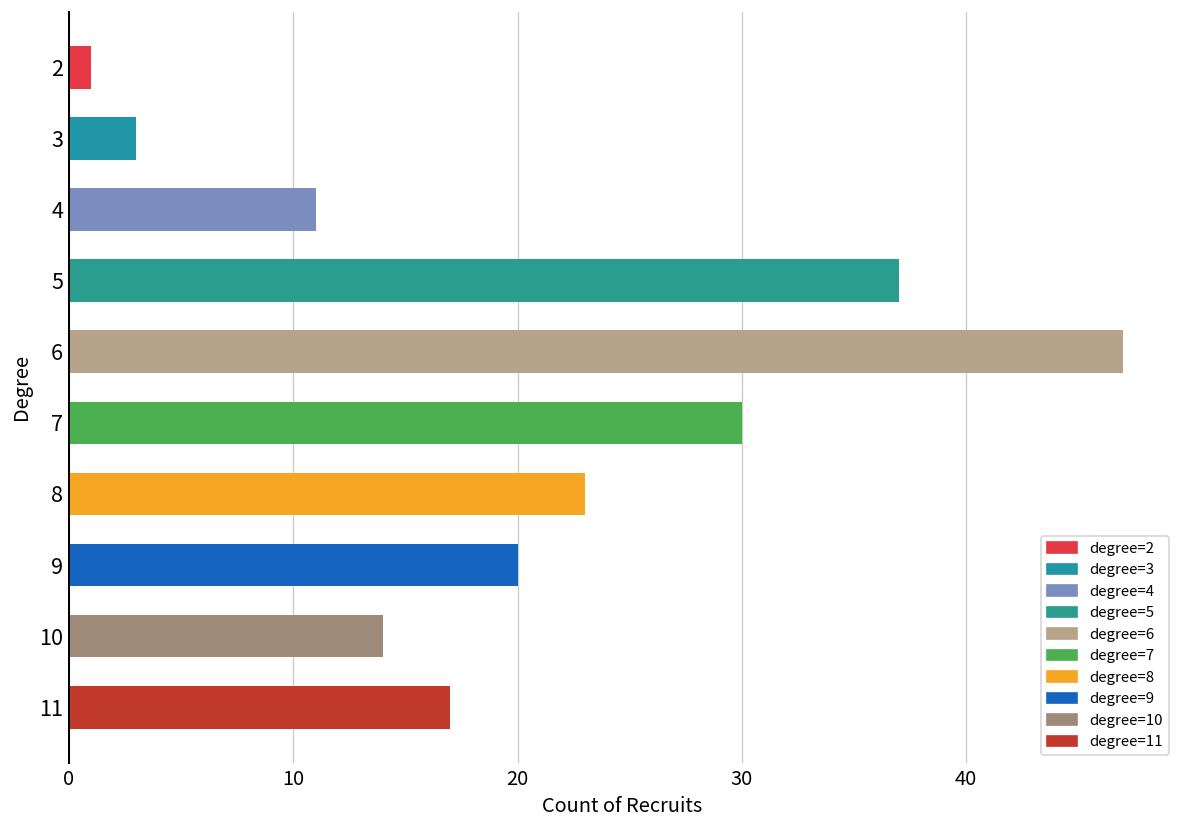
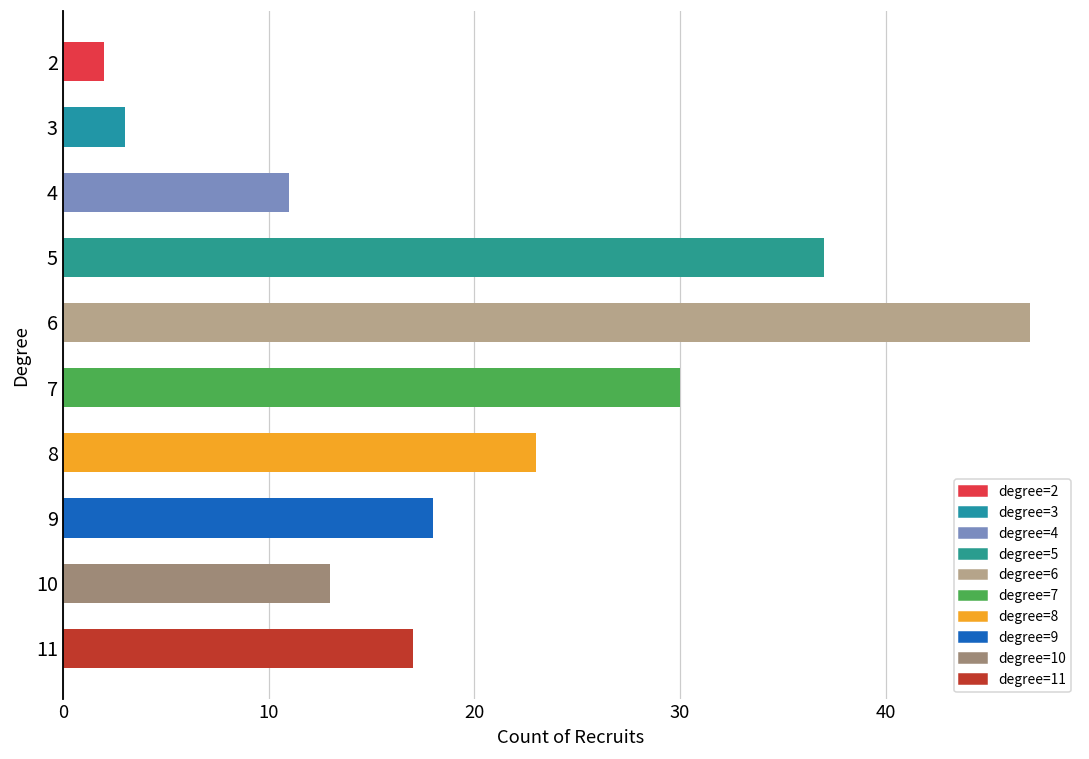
  {
-   "2": 1,
+   "2": 2,
    "3": 3,
    "4": 11,
    "5": 37,
    "6": 47,
    "7": 30,
    "8": 23,
-   "9": 20,
-   "10": 14,
+   "9": 18,
+   "10": 13,
    "11": 17
  }
